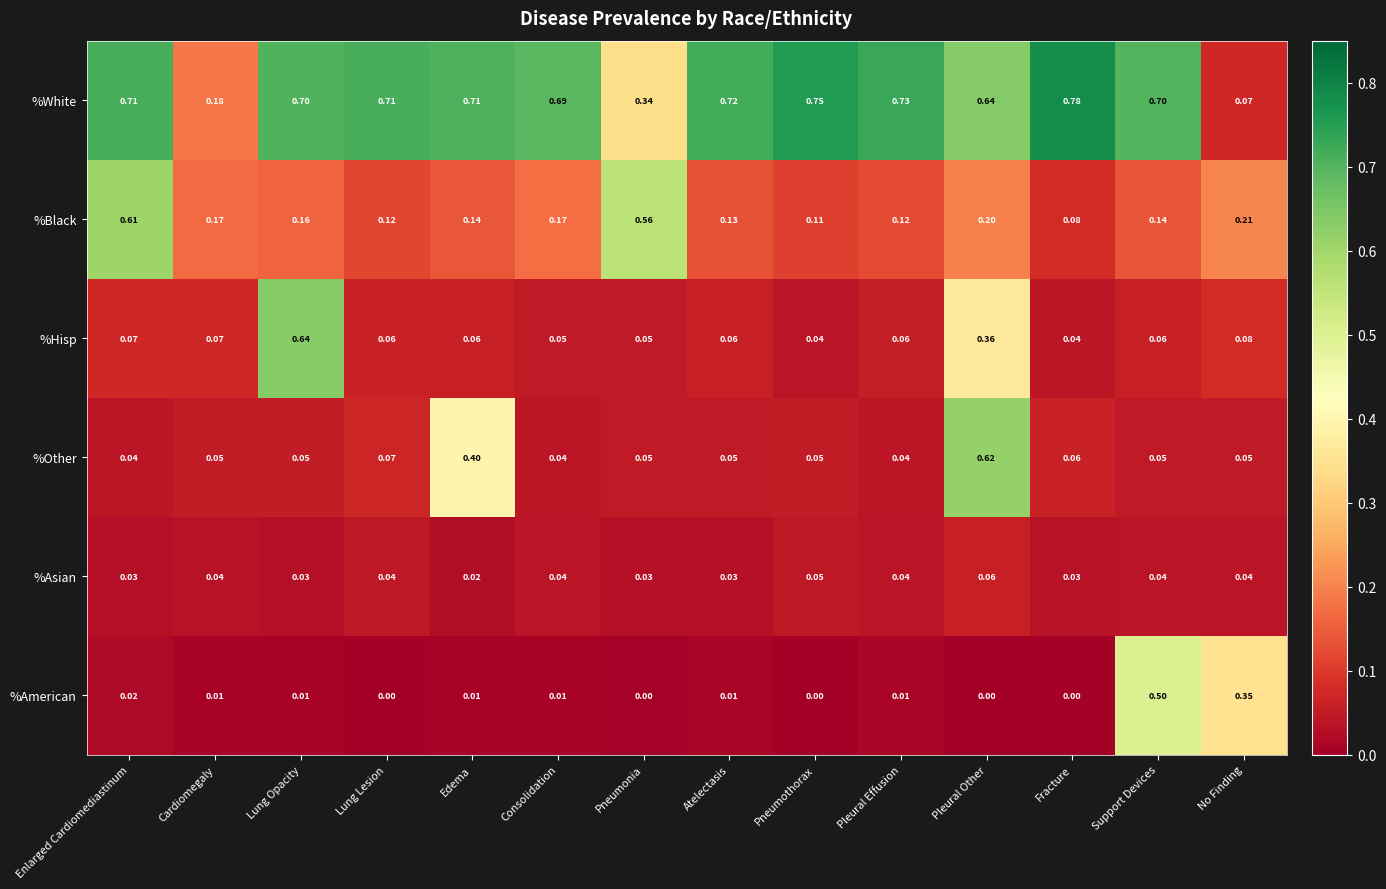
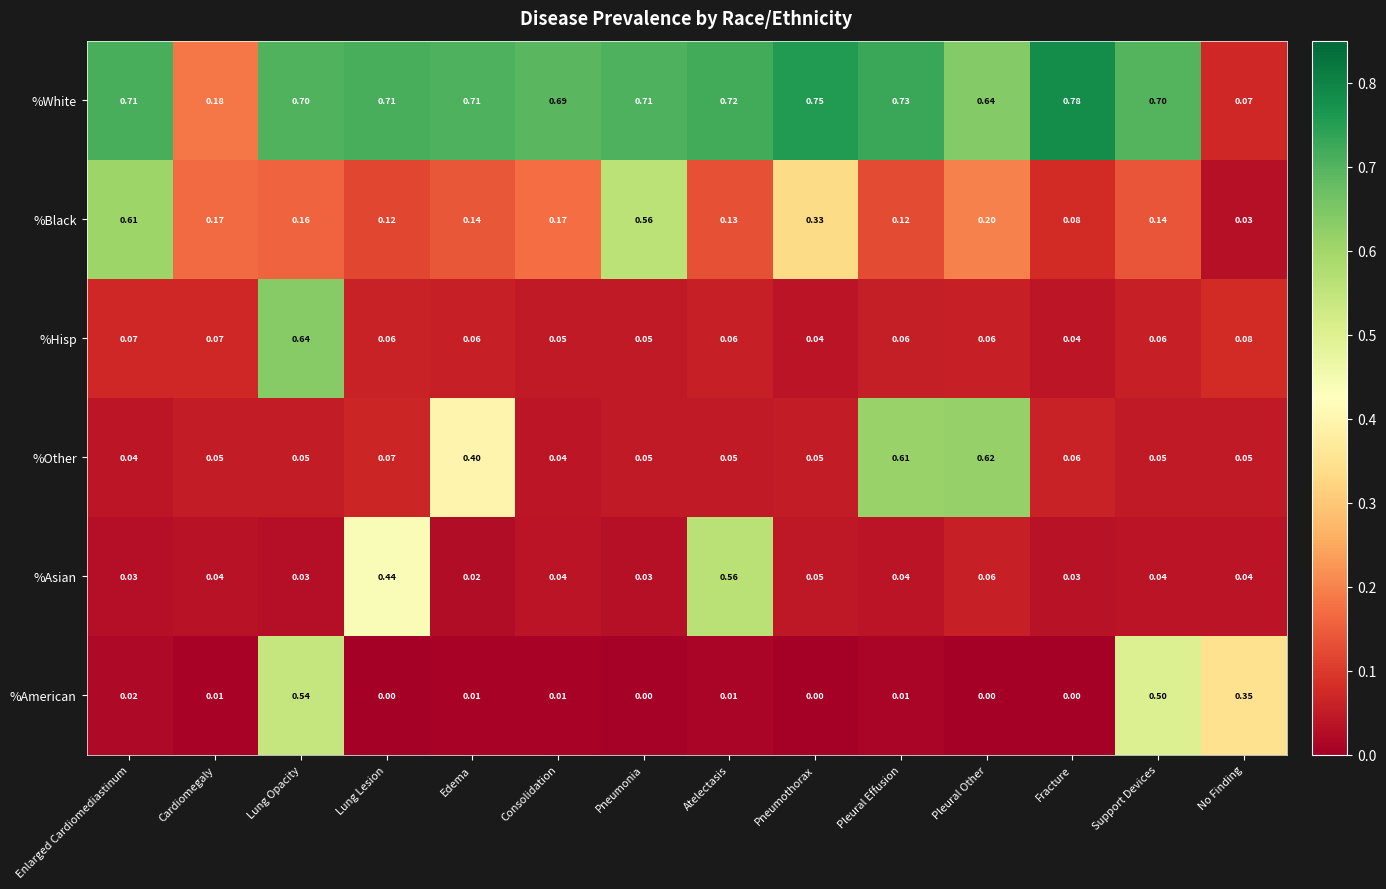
  {
    "%White": {
      "Enlarged Cardiomediastinum": 0.71,
      "Cardiomegaly": 0.18,
      "Lung Opacity": 0.70,
      "Lung Lesion": 0.71,
      "Edema": 0.71,
      "Consolidation": 0.69,
-     "Pneumonia": 0.34,
+     "Pneumonia": 0.71,
      "Atelectasis": 0.72,
      "Pneumothorax": 0.75,
      "Pleural Effusion": 0.73,
      "Pleural Other": 0.64,
      "Fracture": 0.78,
      "Support Devices": 0.70,
      "No Finding": 0.07
    },
    "%Black": {
      "Enlarged Cardiomediastinum": 0.61,
      "Cardiomegaly": 0.17,
      "Lung Opacity": 0.16,
      "Lung Lesion": 0.12,
      "Edema": 0.14,
      "Consolidation": 0.17,
      "Pneumonia": 0.56,
      "Atelectasis": 0.13,
-     "Pneumothorax": 0.11,
+     "Pneumothorax": 0.33,
      "Pleural Effusion": 0.12,
      "Pleural Other": 0.20,
      "Fracture": 0.08,
      "Support Devices": 0.14,
-     "No Finding": 0.21
+     "No Finding": 0.03
    },
    "%Hisp": {
      "Enlarged Cardiomediastinum": 0.07,
      "Cardiomegaly": 0.07,
      "Lung Opacity": 0.64,
      "Lung Lesion": 0.06,
      "Edema": 0.06,
      "Consolidation": 0.05,
      "Pneumonia": 0.05,
      "Atelectasis": 0.06,
      "Pneumothorax": 0.04,
      "Pleural Effusion": 0.06,
-     "Pleural Other": 0.36,
+     "Pleural Other": 0.06,
      "Fracture": 0.04,
      "Support Devices": 0.06,
      "No Finding": 0.08
    },
    "%Other": {
      "Enlarged Cardiomediastinum": 0.04,
      "Cardiomegaly": 0.05,
      "Lung Opacity": 0.05,
      "Lung Lesion": 0.07,
      "Edema": 0.40,
      "Consolidation": 0.04,
      "Pneumonia": 0.05,
      "Atelectasis": 0.05,
      "Pneumothorax": 0.05,
-     "Pleural Effusion": 0.04,
+     "Pleural Effusion": 0.61,
      "Pleural Other": 0.62,
      "Fracture": 0.06,
      "Support Devices": 0.05,
      "No Finding": 0.05
    },
    "%Asian": {
      "Enlarged Cardiomediastinum": 0.03,
      "Cardiomegaly": 0.04,
      "Lung Opacity": 0.03,
-     "Lung Lesion": 0.04,
+     "Lung Lesion": 0.44,
      "Edema": 0.02,
      "Consolidation": 0.04,
      "Pneumonia": 0.03,
-     "Atelectasis": 0.03,
+     "Atelectasis": 0.56,
      "Pneumothorax": 0.05,
      "Pleural Effusion": 0.04,
      "Pleural Other": 0.06,
      "Fracture": 0.03,
      "Support Devices": 0.04,
      "No Finding": 0.04
    },
    "%American": {
      "Enlarged Cardiomediastinum": 0.02,
      "Cardiomegaly": 0.01,
-     "Lung Opacity": 0.01,
+     "Lung Opacity": 0.54,
      "Lung Lesion": 0.00,
      "Edema": 0.01,
      "Consolidation": 0.01,
      "Pneumonia": 0.00,
      "Atelectasis": 0.01,
      "Pneumothorax": 0.00,
      "Pleural Effusion": 0.01,
      "Pleural Other": 0.00,
      "Fracture": 0.00,
      "Support Devices": 0.50,
      "No Finding": 0.35
    }
  }
